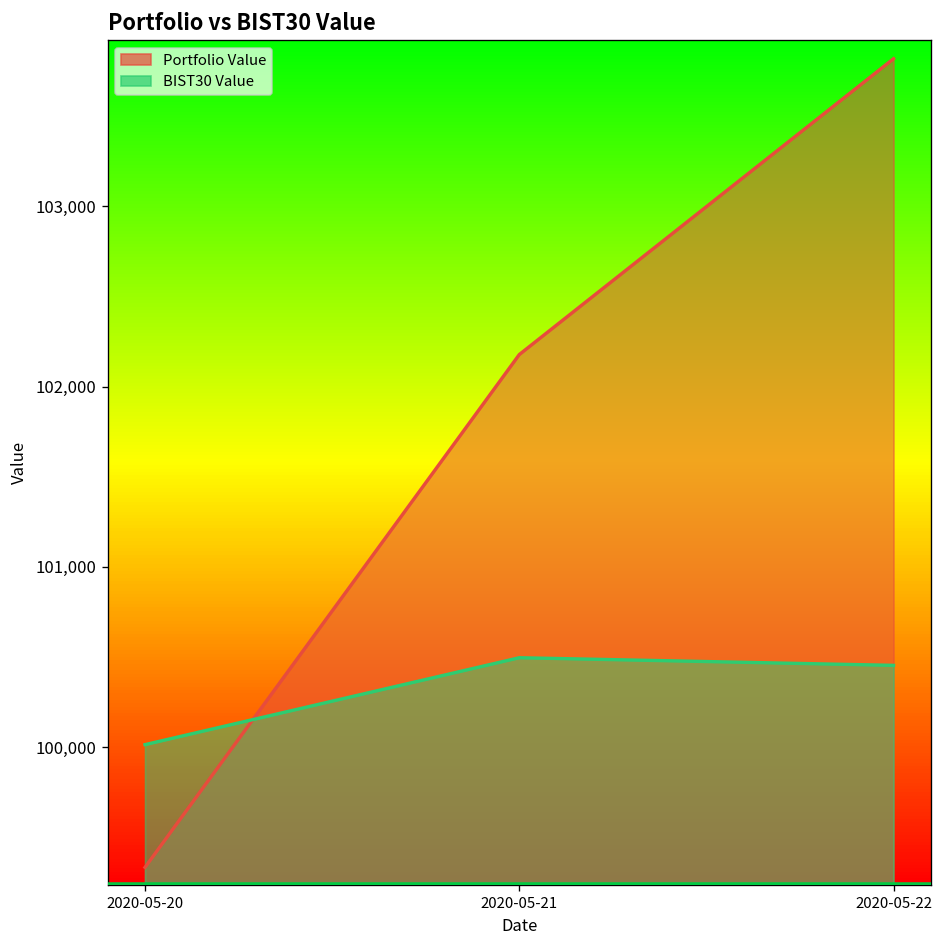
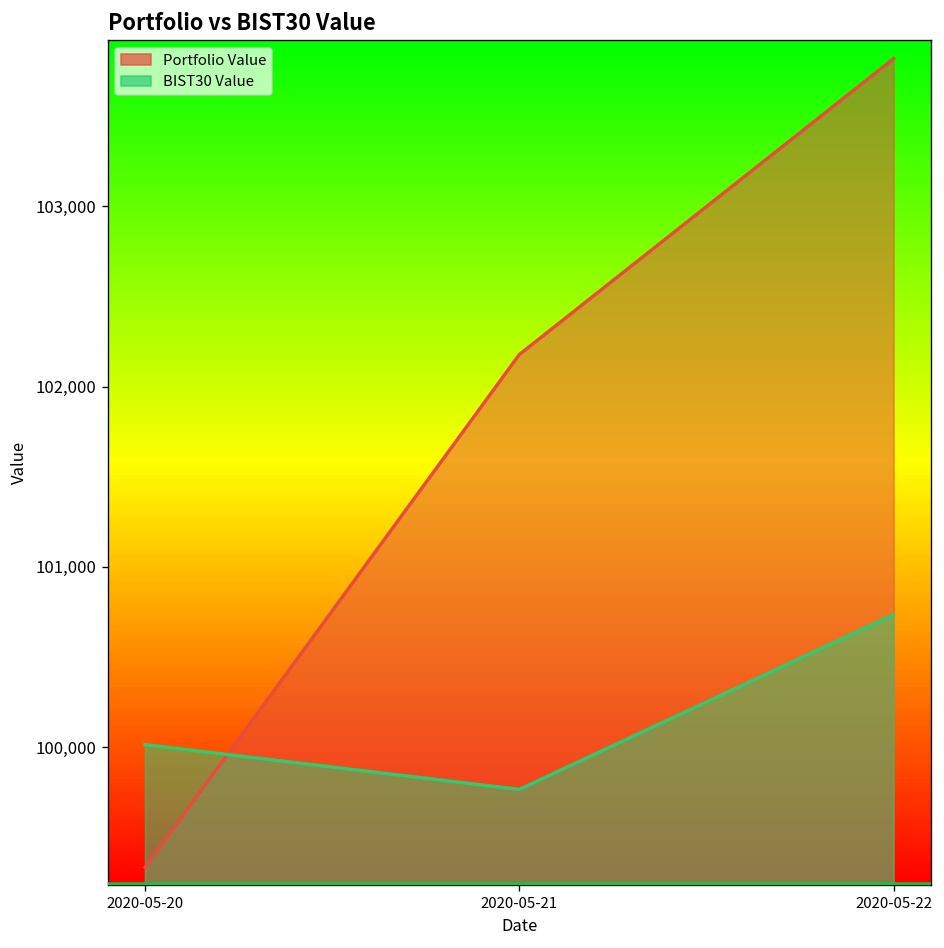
  {
    "Portfolio Value": {
      "2020-05-20": "99,330",
      "2020-05-21": "102,180",
      "2020-05-22": "103,820"
    },
    "BIST30 Value": {
      "2020-05-20": "100,010",
-     "2020-05-21": "100,500",
-     "2020-05-22": "100,450"
+     "2020-05-21": "99,760",
+     "2020-05-22": "100,730"
    }
  }
